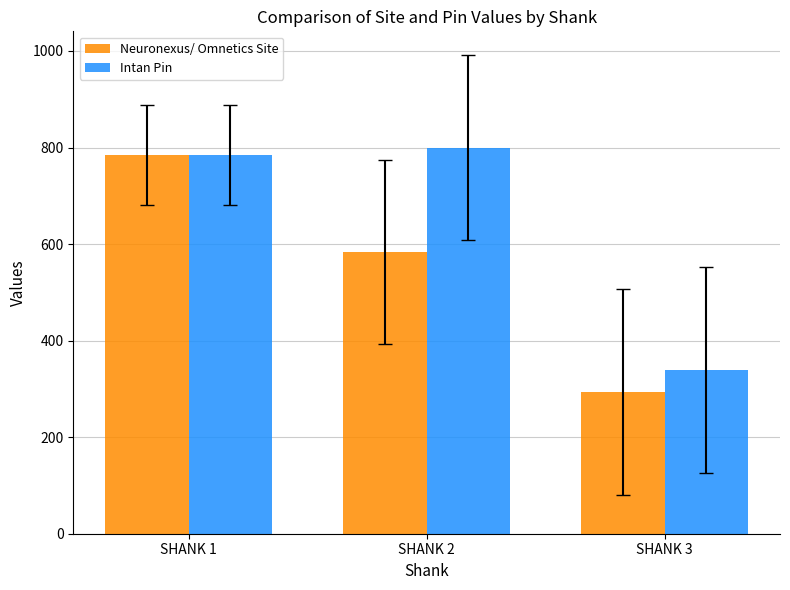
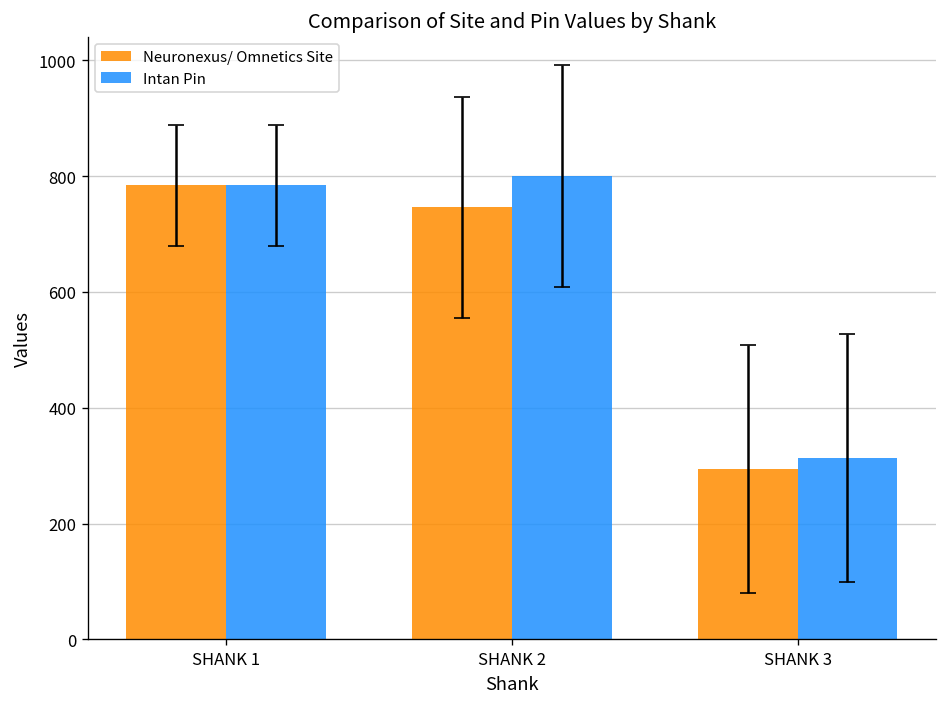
  {
    "Neuronexus/ Omnetics Site": {
      "SHANK 1": 780,
-     "SHANK 2": 580,
+     "SHANK 2": 750,
      "SHANK 3": 290
    },
    "Intan Pin": {
      "SHANK 1": 780,
      "SHANK 2": 800,
-     "SHANK 3": 340
+     "SHANK 3": 310
    }
  }
